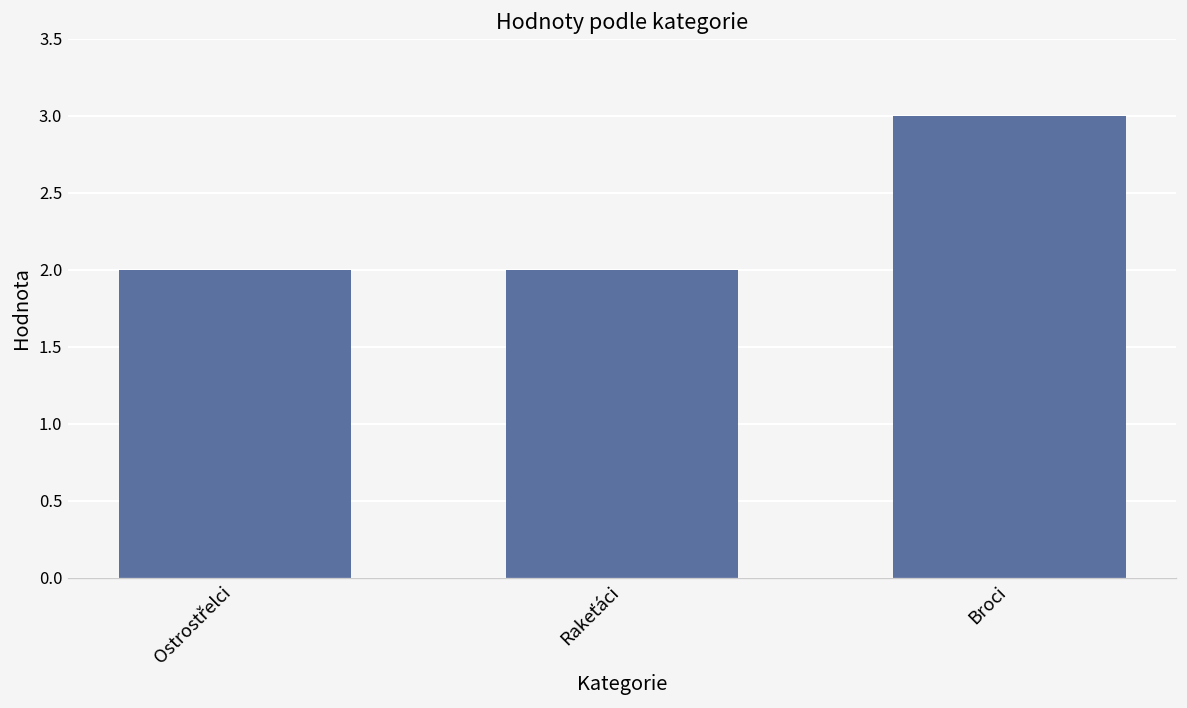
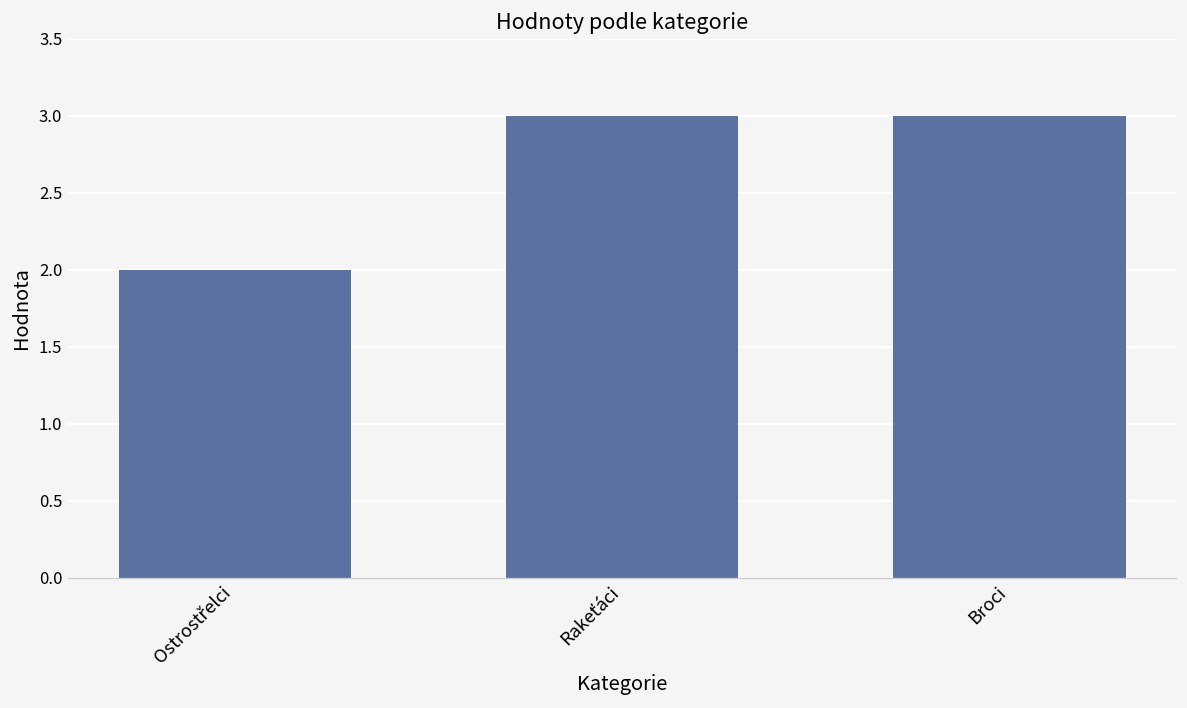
  {
    "Ostrostřelci": 2,
-   "Rakeťáci": 2,
+   "Rakeťáci": 3,
    "Broci": 3
  }
